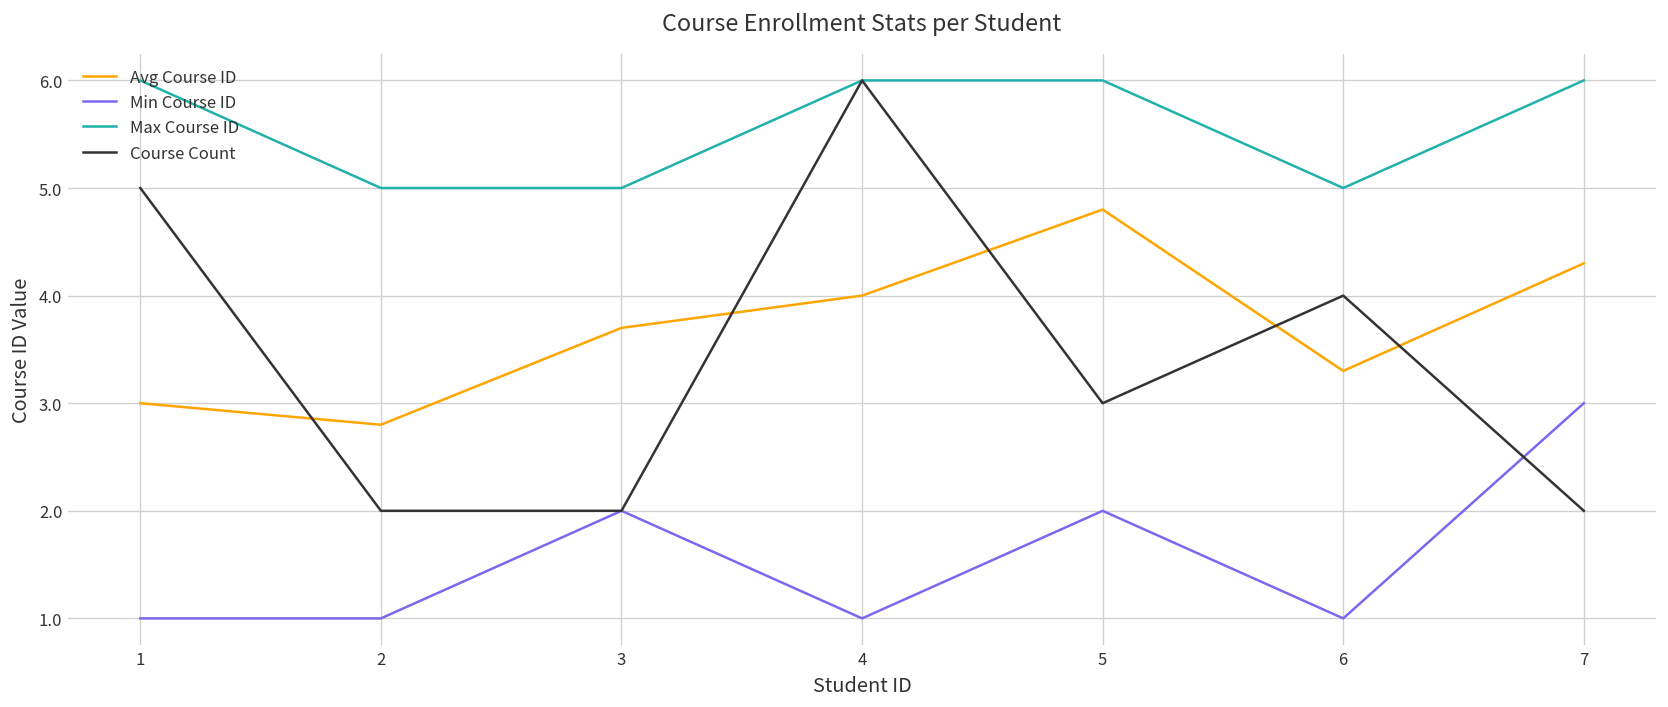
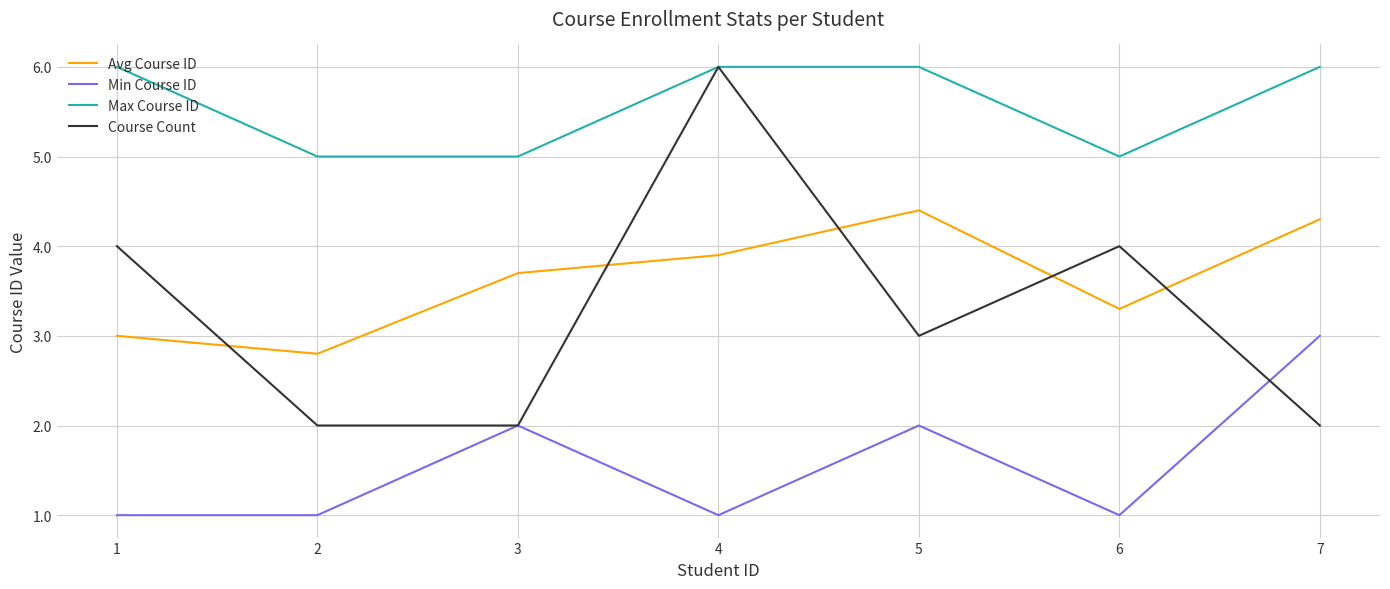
  {
    "Avg Course ID": {
      "1": 3.0,
      "2": 2.8,
      "3": 3.7,
-     "4": 4.0,
-     "5": 4.8,
+     "4": 3.9,
+     "5": 4.4,
      "6": 3.3,
      "7": 4.3
    },
    "Min Course ID": {
      "1": 1.0,
      "2": 1.0,
      "4": 1.0,
      "5": 2.0,
      "6": 1.0,
      "7": 3.0
    },
    "Max Course ID": {
      "1": 6.0,
      "2": 5.0,
      "3": 5.0,
      "5": 6.0,
      "6": 5.0,
      "7": 6.0
    },
    "Course Count": {
-     "1": 5,
+     "1": 4,
      "2": 2,
      "5": 3,
      "6": 4,
      "7": 2
    }
  }
